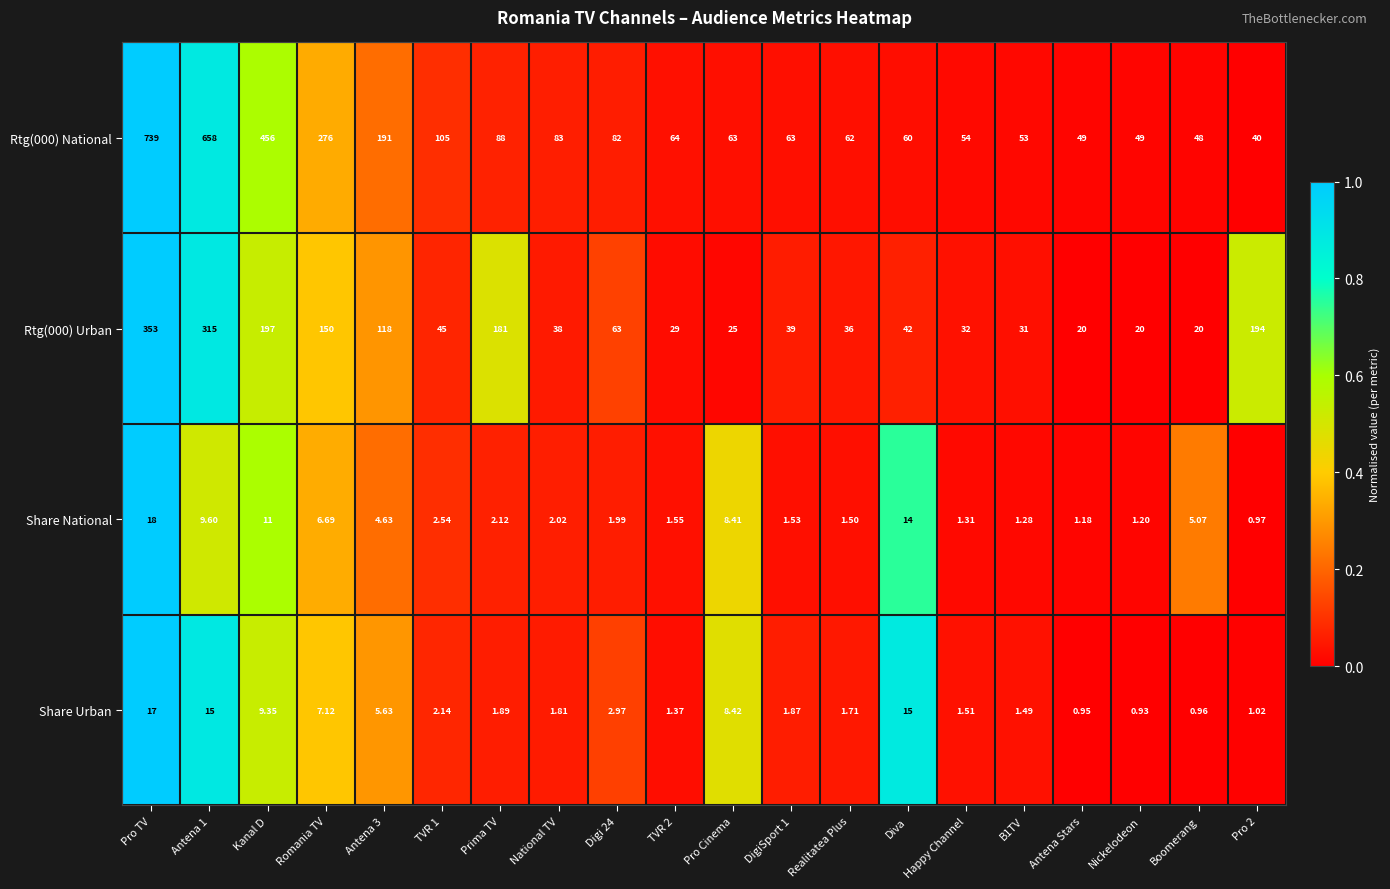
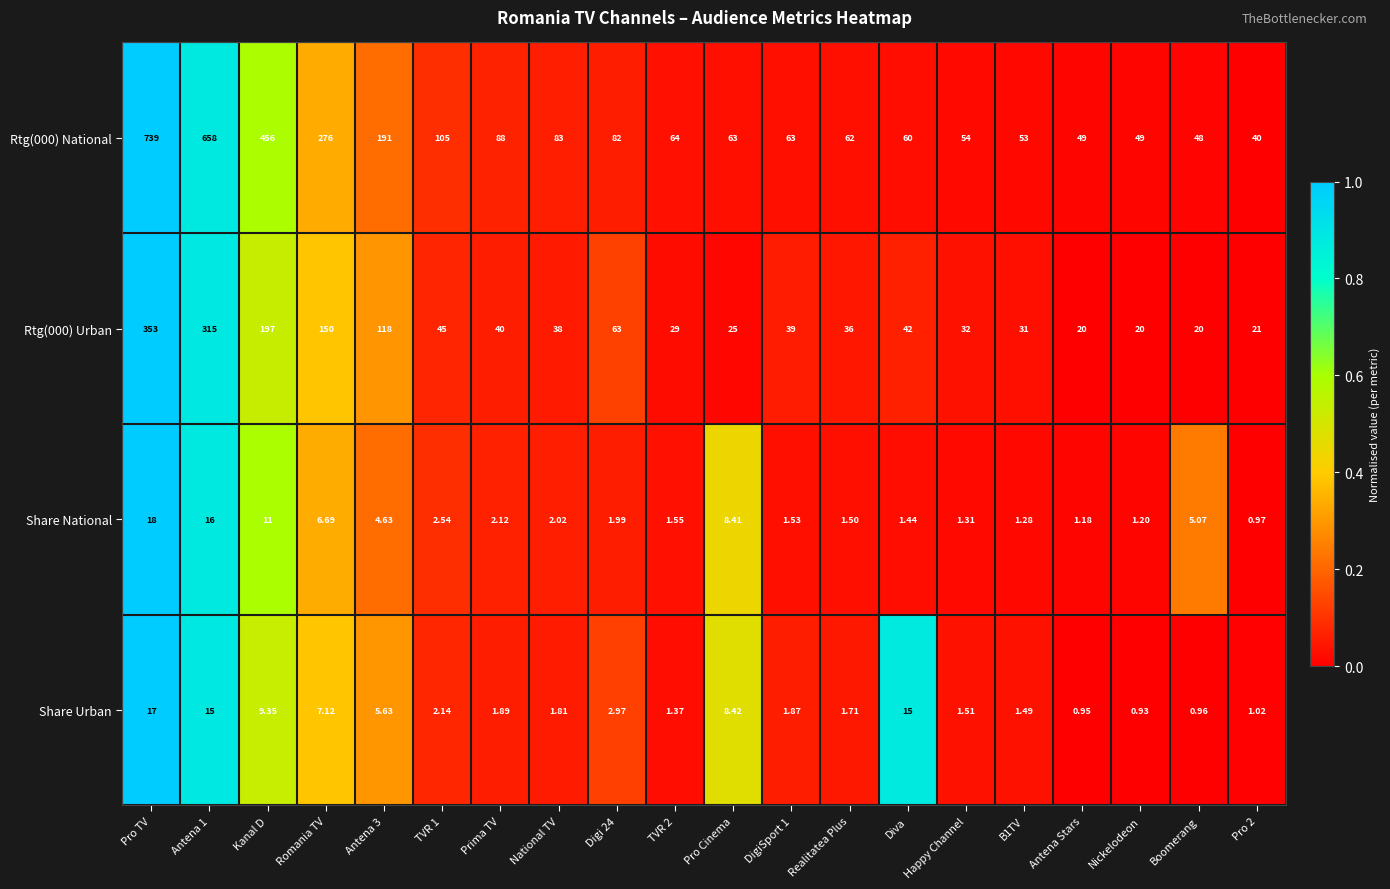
  {
    "Rtg(000) National": {
      "Pro TV": 739,
      "Antena 1": 658,
      "Kanal D": 456,
      "Romania TV": 276,
      "Antena 3": 191,
      "TVR 1": 105,
      "Prima TV": 88,
      "National TV": 83,
      "Digi 24": 82,
      "TVR 2": 64,
      "Pro Cinema": 63,
      "DigiSport 1": 63,
      "Realitatea Plus": 62,
      "Diva": 60,
      "Happy Channel": 54,
      "B1TV": 53,
      "Antena Stars": 49,
      "Nickelodeon": 49,
      "Boomerang": 48,
      "Pro 2": 40
    },
    "Rtg(000) Urban": {
      "Pro TV": 353,
      "Antena 1": 315,
      "Kanal D": 197,
      "Romania TV": 150,
      "Antena 3": 118,
      "TVR 1": 45,
-     "Prima TV": 181,
+     "Prima TV": 40,
      "National TV": 38,
      "Digi 24": 63,
      "TVR 2": 29,
      "Pro Cinema": 25,
      "DigiSport 1": 39,
      "Realitatea Plus": 36,
      "Diva": 42,
      "Happy Channel": 32,
      "B1TV": 31,
      "Antena Stars": 20,
      "Nickelodeon": 20,
      "Boomerang": 20,
-     "Pro 2": 194
+     "Pro 2": 21
    },
    "Share National": {
      "Pro TV": 18,
-     "Antena 1": 9.60,
+     "Antena 1": 16,
      "Kanal D": 11,
      "Romania TV": 6.69,
      "Antena 3": 4.63,
      "TVR 1": 2.54,
      "Prima TV": 2.12,
      "National TV": 2.02,
      "Digi 24": 1.99,
      "TVR 2": 1.55,
      "Pro Cinema": 8.41,
      "DigiSport 1": 1.53,
      "Realitatea Plus": 1.50,
-     "Diva": 14,
+     "Diva": 1.44,
      "Happy Channel": 1.31,
      "B1TV": 1.28,
      "Antena Stars": 1.18,
      "Nickelodeon": 1.20,
      "Boomerang": 5.07,
      "Pro 2": 0.97
    },
    "Share Urban": {
      "Pro TV": 17,
      "Antena 1": 15,
      "Kanal D": 9.35,
      "Romania TV": 7.12,
      "Antena 3": 5.63,
      "TVR 1": 2.14,
      "Prima TV": 1.89,
      "National TV": 1.81,
      "Digi 24": 2.97,
      "TVR 2": 1.37,
      "Pro Cinema": 8.42,
      "DigiSport 1": 1.87,
      "Realitatea Plus": 1.71,
      "Diva": 15,
      "Happy Channel": 1.51,
      "B1TV": 1.49,
      "Antena Stars": 0.95,
      "Nickelodeon": 0.93,
      "Boomerang": 0.96,
      "Pro 2": 1.02
    }
  }
